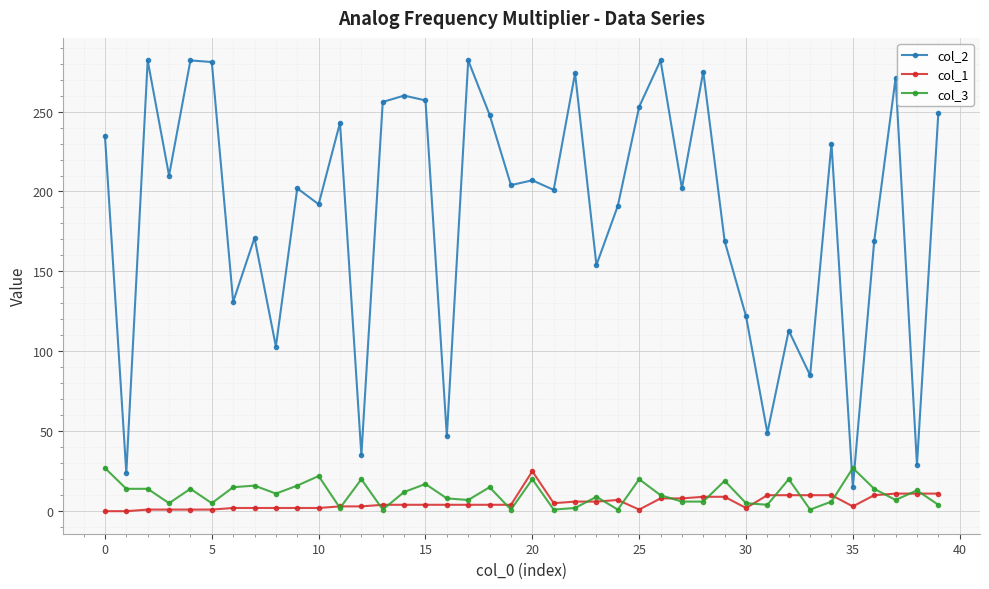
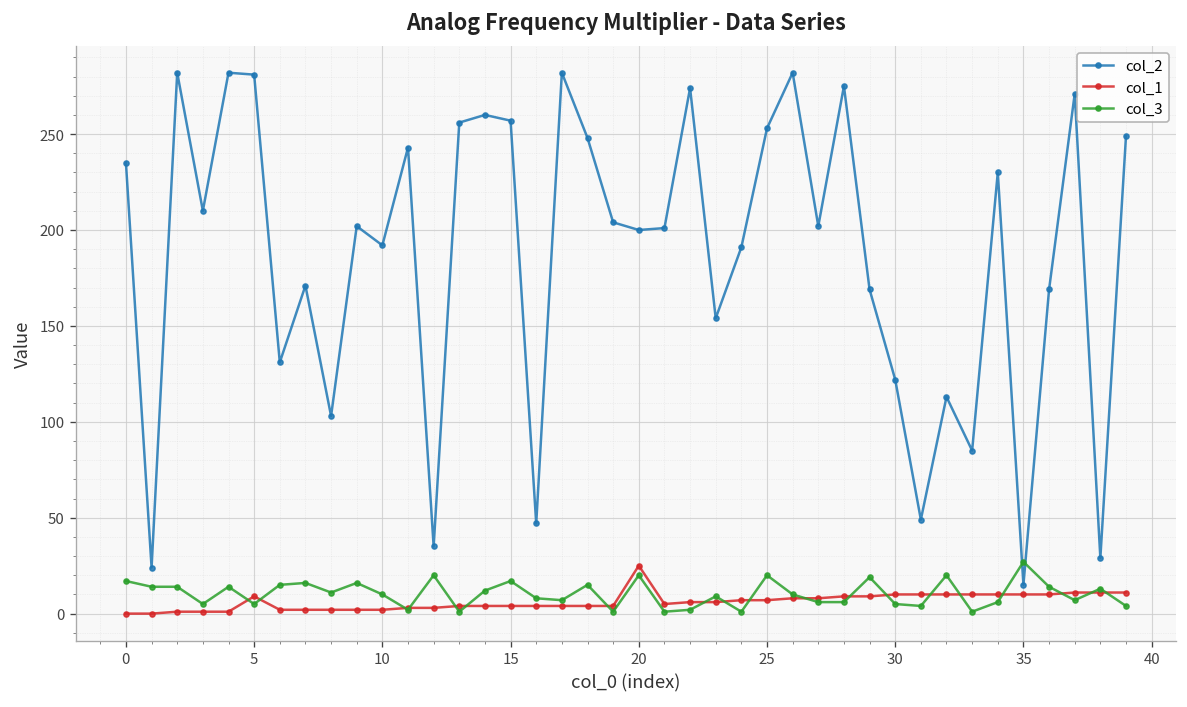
  {
    "col_2": {
      "0": 235,
      "5": 281,
      "10": 192,
      "15": 257,
-     "20": 207,
+     "20": 200,
      "25": 253,
      "30": 122,
      "35": 15
    },
    "col_1": {
      "0": 0,
-     "5": 1,
+     "5": 9,
      "10": 2,
      "15": 4,
      "20": 25,
-     "25": 1,
-     "30": 2,
-     "35": 3
+     "25": 7,
+     "30": 10,
+     "35": 10
    },
    "col_3": {
-     "0": 27,
+     "0": 17,
      "5": 5,
-     "10": 22,
+     "10": 10,
      "15": 17,
      "20": 20,
      "25": 20,
      "30": 5,
      "35": 27
    }
  }
